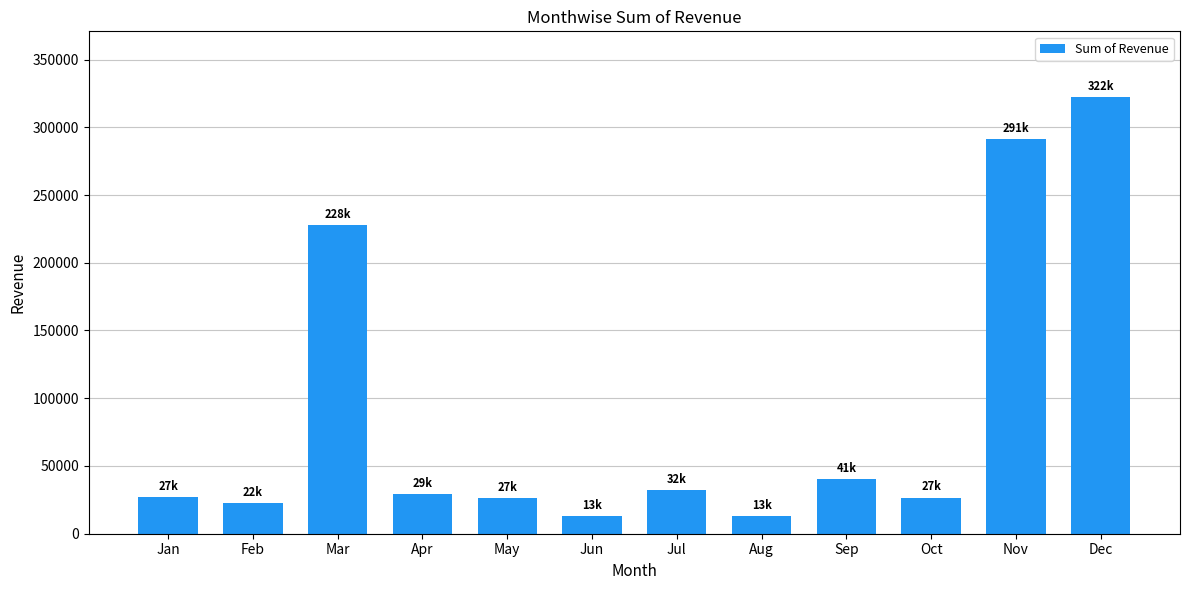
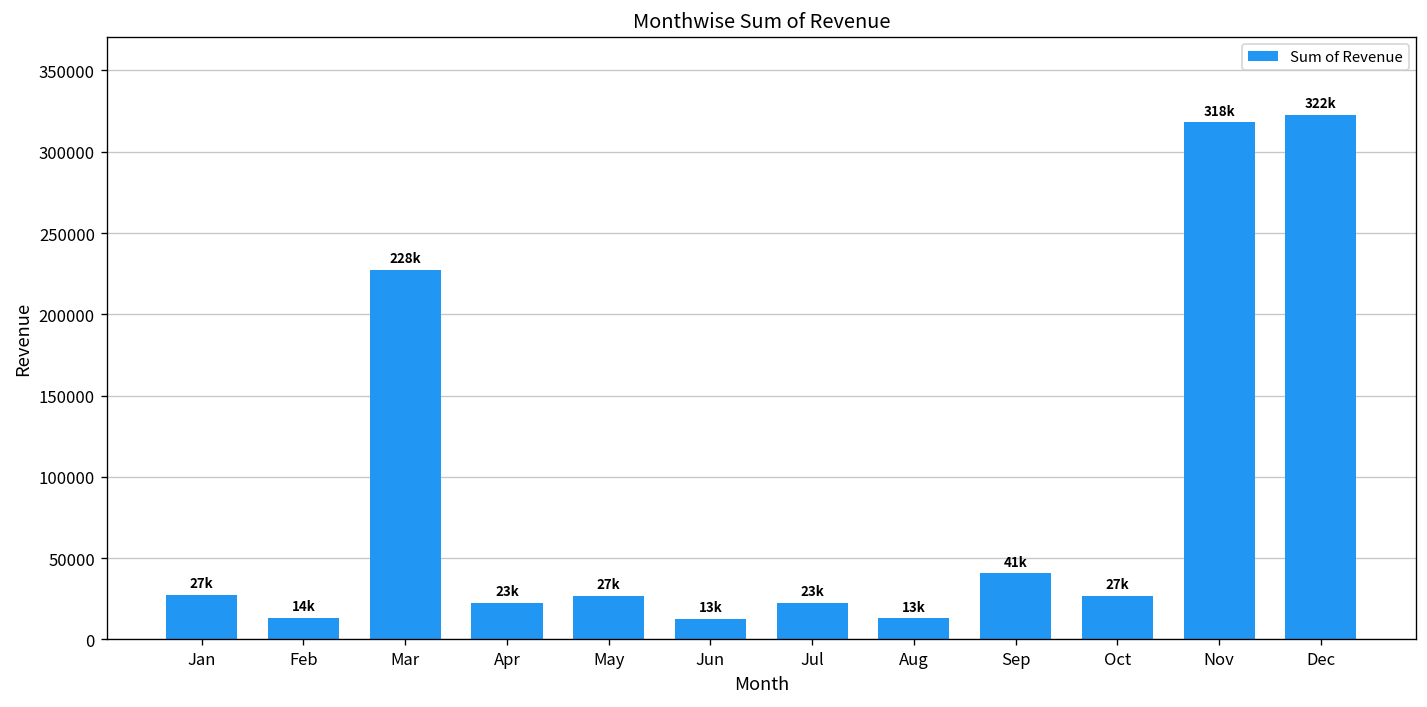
  {
    "Jan": "27k",
-   "Feb": "22k",
+   "Feb": "14k",
    "Mar": "228k",
-   "Apr": "29k",
+   "Apr": "23k",
    "May": "27k",
    "Jun": "13k",
-   "Jul": "32k",
+   "Jul": "23k",
    "Aug": "13k",
    "Sep": "41k",
    "Oct": "27k",
-   "Nov": "291k",
+   "Nov": "318k",
    "Dec": "322k"
  }
